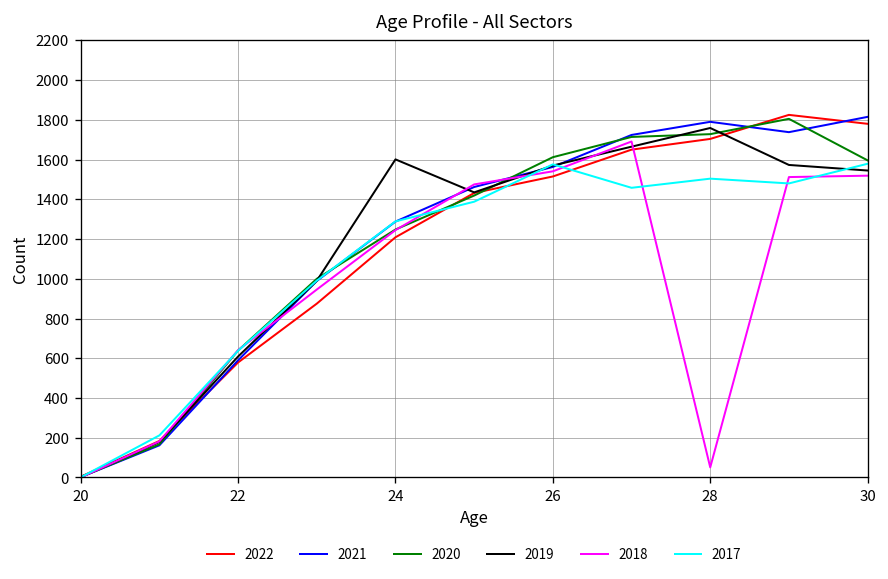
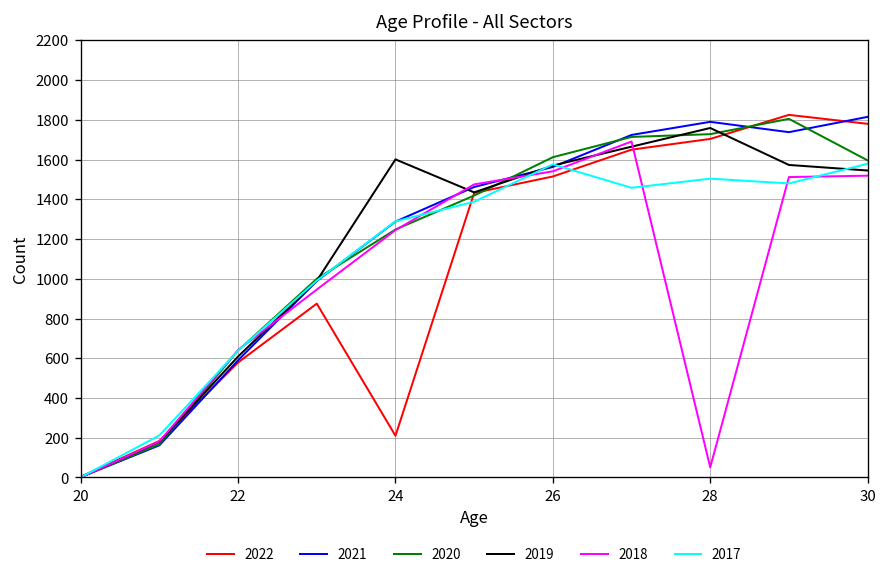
  {
    "2022": {
-     "24": 1210,
+     "24": 210,
      "26": 1520,
      "28": 1700,
      "30": 1780
    },
    "2021": {
      "28": 1790,
      "30": 1820
    },
    "2020": {
      "26": 1610,
      "28": 1730,
      "30": 1600
    },
    "2019": {
      "22": 610,
      "24": 1600,
      "28": 1760,
      "30": 1550
    },
    "2018": {
      "26": 1540,
      "28": 50,
      "30": 1520
    },
    "2017": {
      "28": 1500,
      "30": 1580
    }
  }
